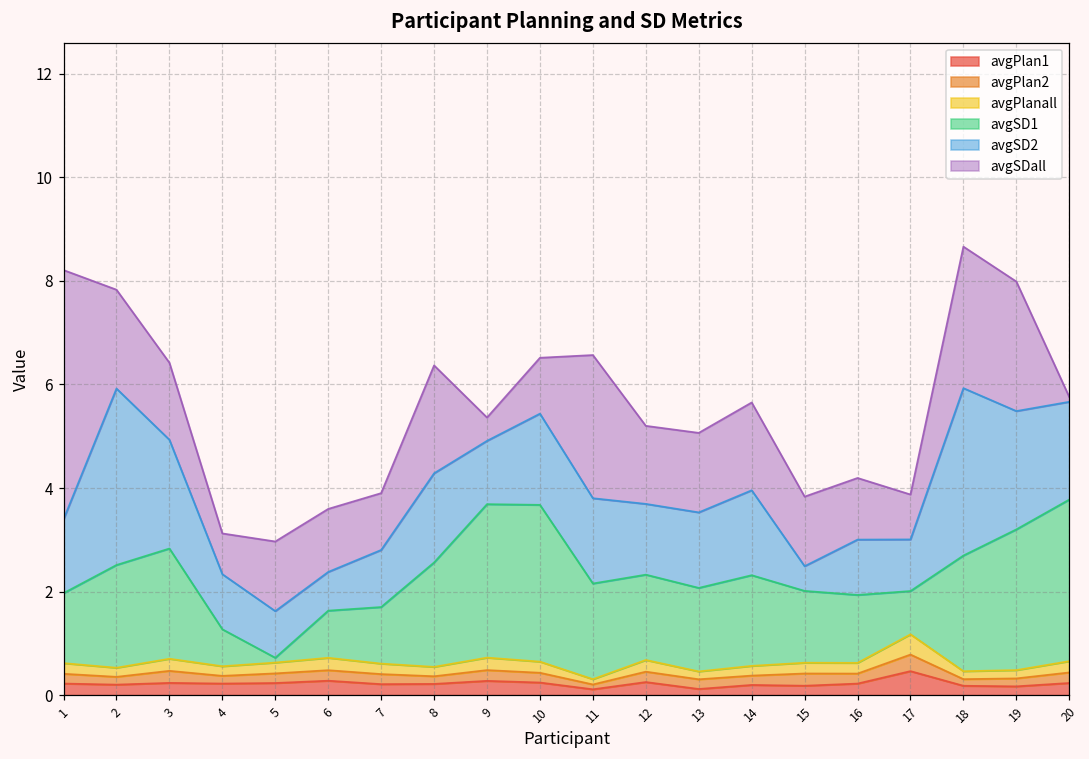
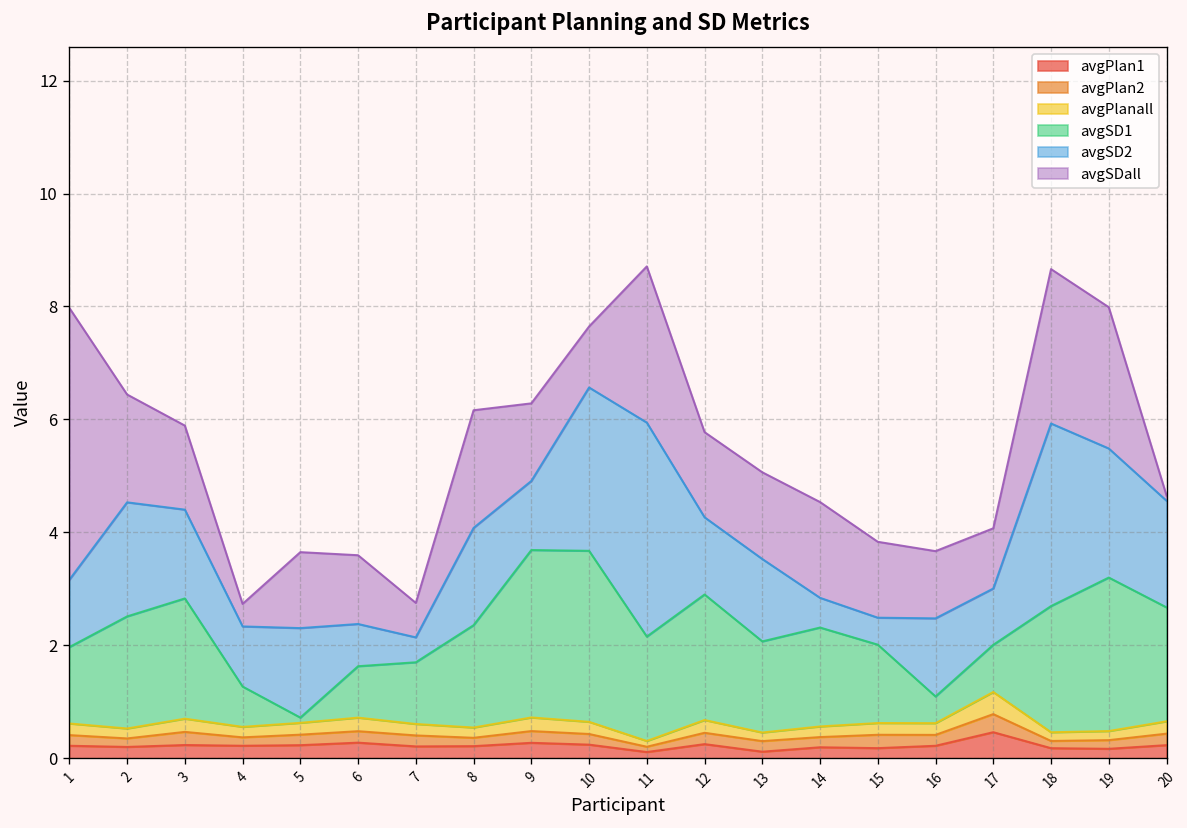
  {
    "avgPlanall": {
      "1": 0.2,
      "2": 0.2,
      "3": 0.2,
      "4": 0.2,
      "5": 0.2,
      "6": 0.2,
      "7": 0.2,
      "8": 0.2,
      "9": 0.2,
      "10": 0.2,
      "11": 0.1,
      "12": 0.2,
      "13": 0.2,
      "14": 0.2,
      "15": 0.2,
      "16": 0.2,
      "17": 0.4,
      "18": 0.2,
      "19": 0.2,
      "20": 0.2
    },
    "avgSD1": {
      "1": 1.4,
      "2": 2.0,
      "3": 2.1,
      "4": 0.7,
      "5": 0.1,
      "6": 0.9,
      "7": 1.1,
-     "8": 2.0,
+     "8": 1.8,
      "9": 3.0,
      "10": 3.0,
      "11": 1.8,
-     "12": 1.6,
+     "12": 2.2,
      "13": 1.6,
      "14": 1.8,
      "15": 1.4,
-     "16": 1.3,
+     "16": 0.5,
      "17": 0.8,
      "18": 2.2,
      "19": 2.7,
-     "20": 3.1
+     "20": 2.0
    },
    "avgSD2": {
-     "1": 1.4,
-     "2": 3.4,
-     "3": 2.1,
+     "1": 1.2,
+     "2": 2.0,
+     "3": 1.6,
      "4": 1.1,
-     "5": 0.9,
+     "5": 1.6,
      "6": 0.7,
-     "7": 1.1,
+     "7": 0.4,
      "8": 1.7,
      "9": 1.2,
-     "10": 1.8,
-     "11": 1.6,
+     "10": 2.9,
+     "11": 3.8,
      "12": 1.4,
      "13": 1.5,
-     "14": 1.6,
+     "14": 0.5,
      "15": 0.5,
-     "16": 1.1,
+     "16": 1.4,
      "17": 1.0,
      "18": 3.2,
      "19": 2.3,
      "20": 1.9
    },
    "avgSDall": {
      "1": 4.8,
      "2": 1.9,
      "3": 1.5,
-     "4": 0.8,
+     "4": 0.4,
      "5": 1.3,
      "6": 1.2,
-     "7": 1.1,
+     "7": 0.6,
      "8": 2.1,
-     "9": 0.5,
+     "9": 1.4,
      "10": 1.1,
      "11": 2.8,
      "12": 1.5,
      "13": 1.5,
      "14": 1.7,
      "15": 1.3,
      "16": 1.2,
-     "17": 0.9,
+     "17": 1.1,
      "18": 2.7,
      "19": 2.5,
      "20": 0.1
    }
  }
